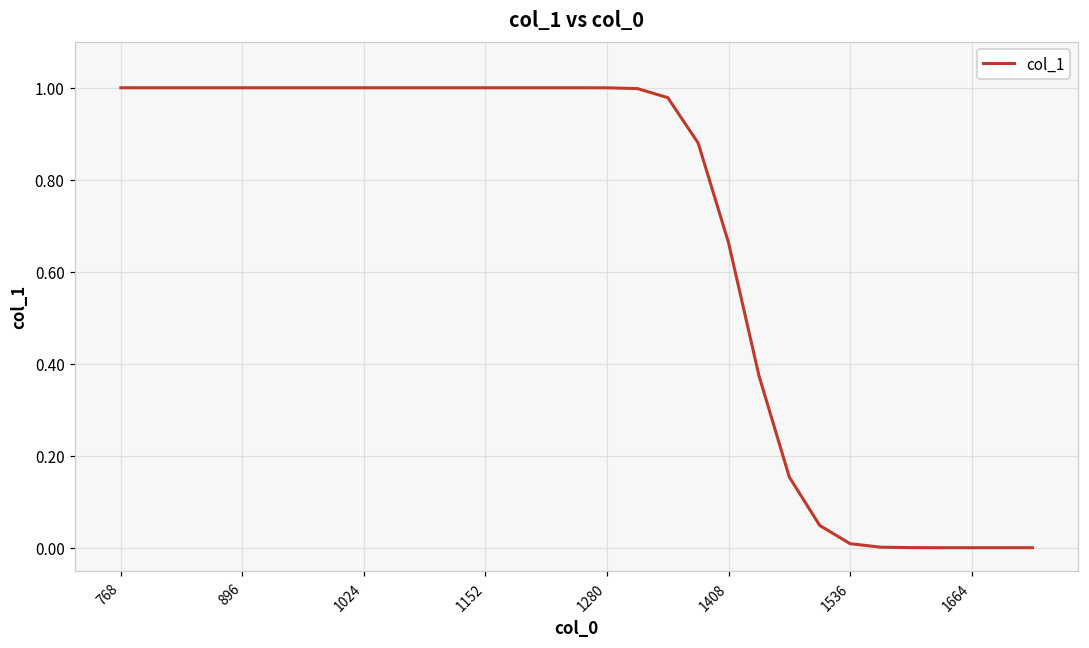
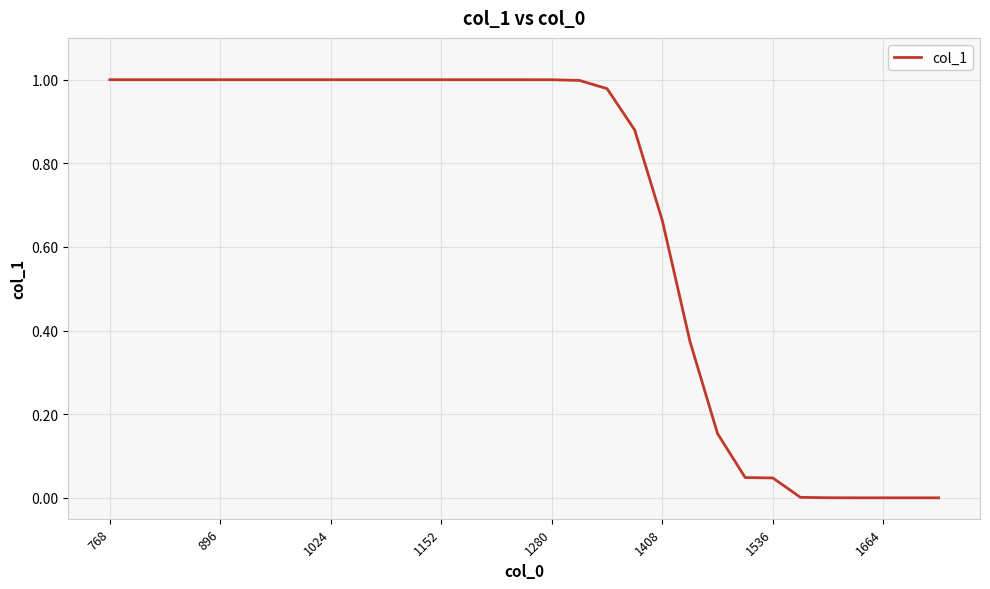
  {
    "768": 1.00,
    "896": 1.00,
    "1024": 1.00,
    "1152": 1.00,
    "1280": 1.00,
    "1408": 0.66,
-   "1536": 0.01,
+   "1536": 0.05,
    "1664": 0.00
  }
